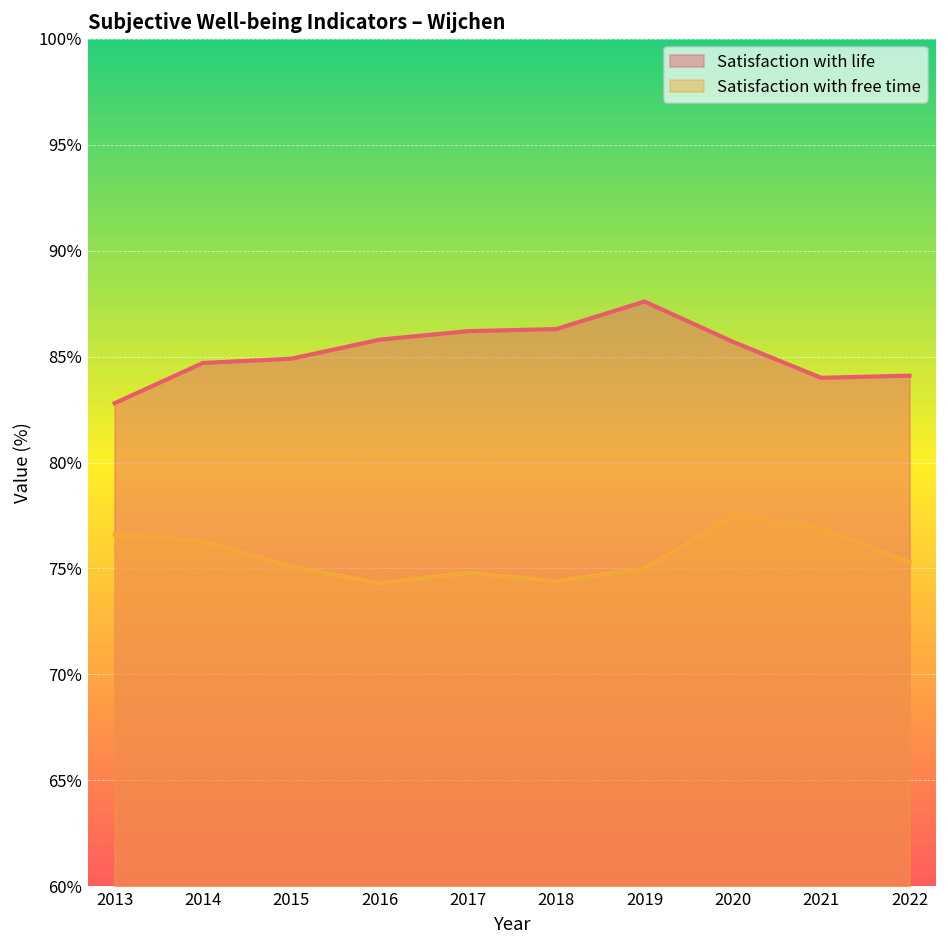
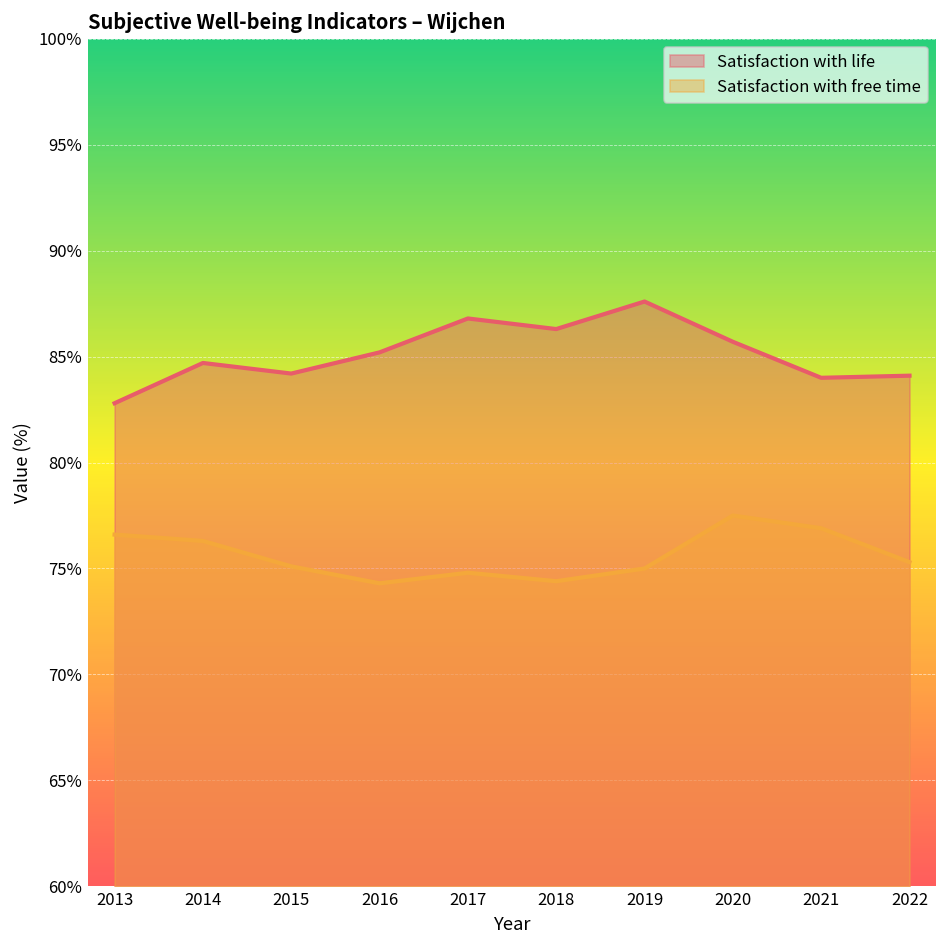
  {
    "Satisfaction with life": {
      "2013": "82.8%",
      "2014": "84.7%",
-     "2015": "84.9%",
-     "2016": "85.8%",
-     "2017": "86.2%",
+     "2015": "84.2%",
+     "2016": "85.2%",
+     "2017": "86.8%",
      "2018": "86.3%",
      "2019": "87.6%",
      "2020": "85.7%",
      "2021": "84.0%",
      "2022": "84.1%"
    },
    "Satisfaction with free time": {
      "2013": "76.6%",
      "2014": "76.3%",
      "2015": "75.1%",
      "2016": "74.3%",
      "2017": "74.8%",
      "2018": "74.4%",
      "2019": "75.0%",
      "2020": "77.5%",
      "2021": "76.9%",
      "2022": "75.3%"
    }
  }
